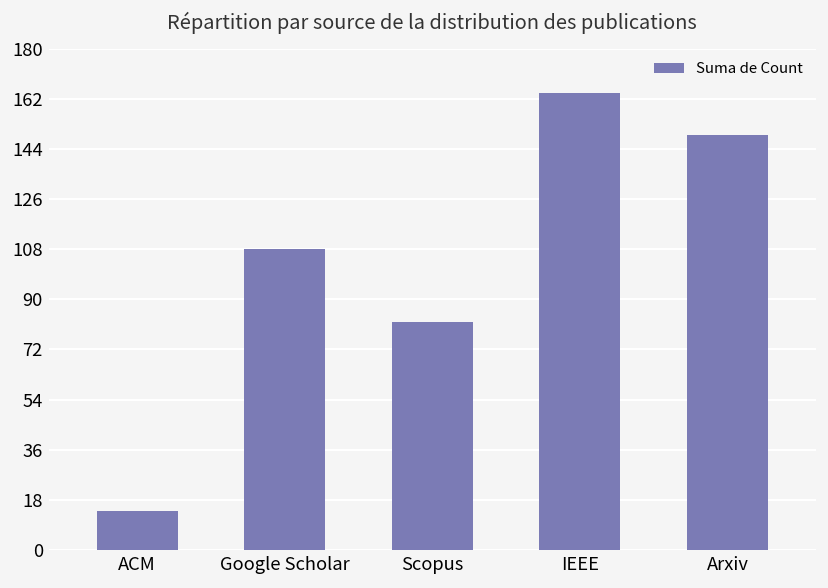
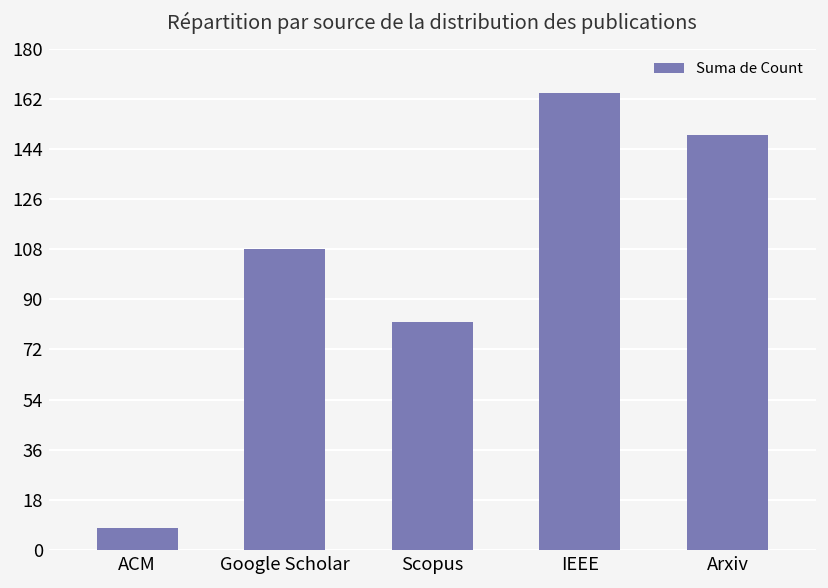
  {
-   "ACM": 14,
+   "ACM": 8,
    "Google Scholar": 108,
    "Scopus": 82,
    "IEEE": 164,
    "Arxiv": 149
  }
